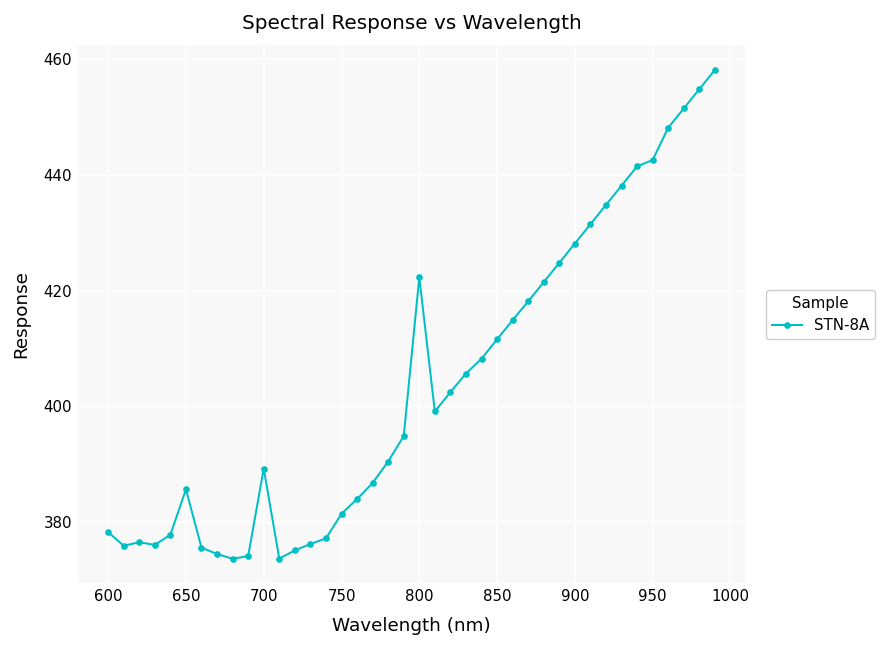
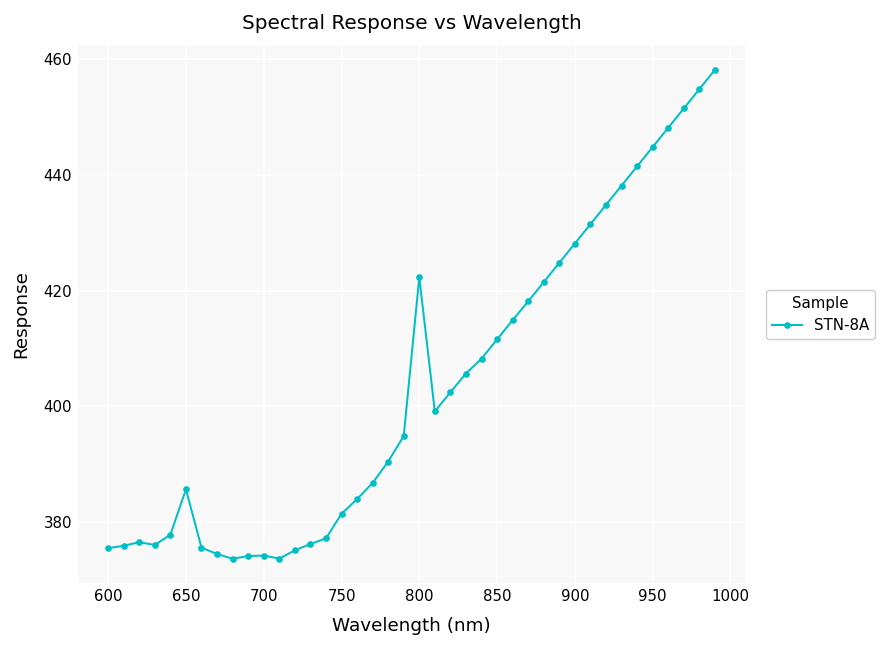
  {
-   "600": 378,
+   "600": 376,
    "650": 386,
-   "700": 389,
+   "700": 374,
    "750": 381,
    "800": 422,
    "850": 412,
    "900": 428,
-   "950": 443
+   "950": 445
  }
